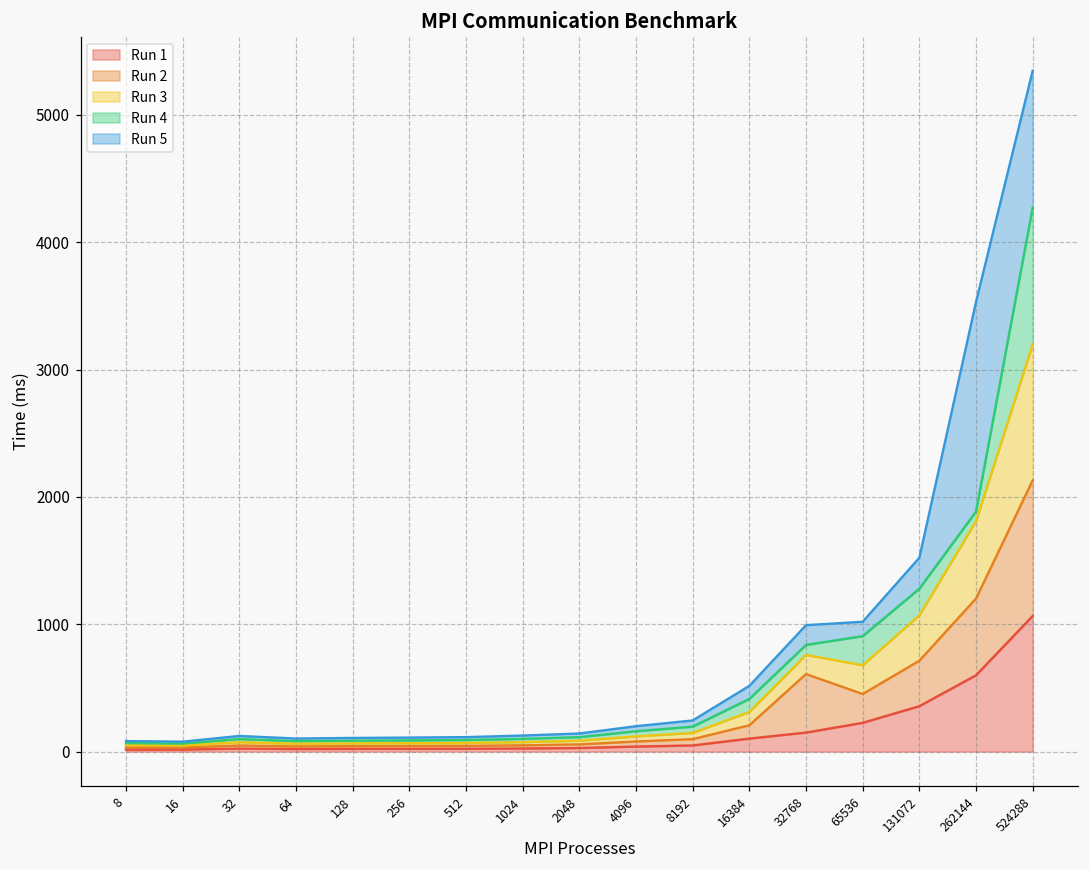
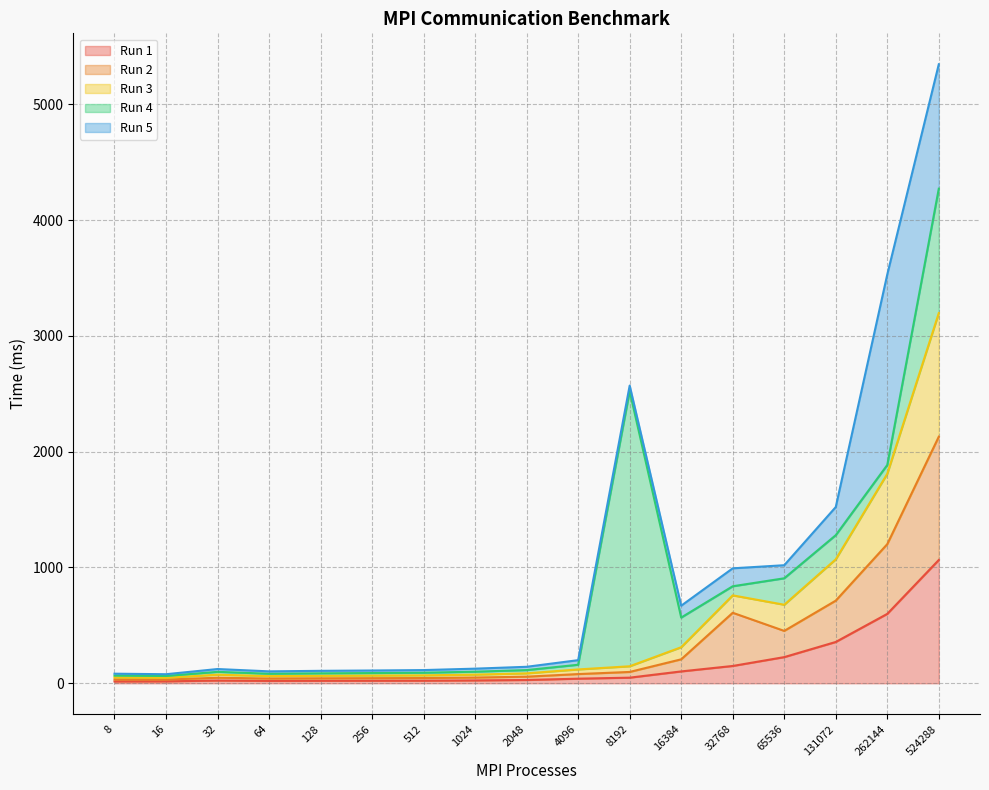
  {
    "Run 4": {
      "32": 20,
      "512": 20,
      "1024": 30,
      "2048": 30,
      "4096": 40,
-     "8192": 50,
-     "16384": 100,
+     "8192": 2380,
+     "16384": 260,
      "32768": 80,
      "65536": 230,
      "131072": 210,
      "262144": 80,
      "524288": 1070
    },
    "Run 5": {
      "32": 20,
      "256": 20,
      "512": 20,
      "1024": 30,
      "2048": 30,
      "4096": 40,
      "8192": 50,
      "16384": 100,
      "32768": 150,
      "65536": 110,
      "131072": 240,
      "262144": 1650,
      "524288": 1070
    }
  }
